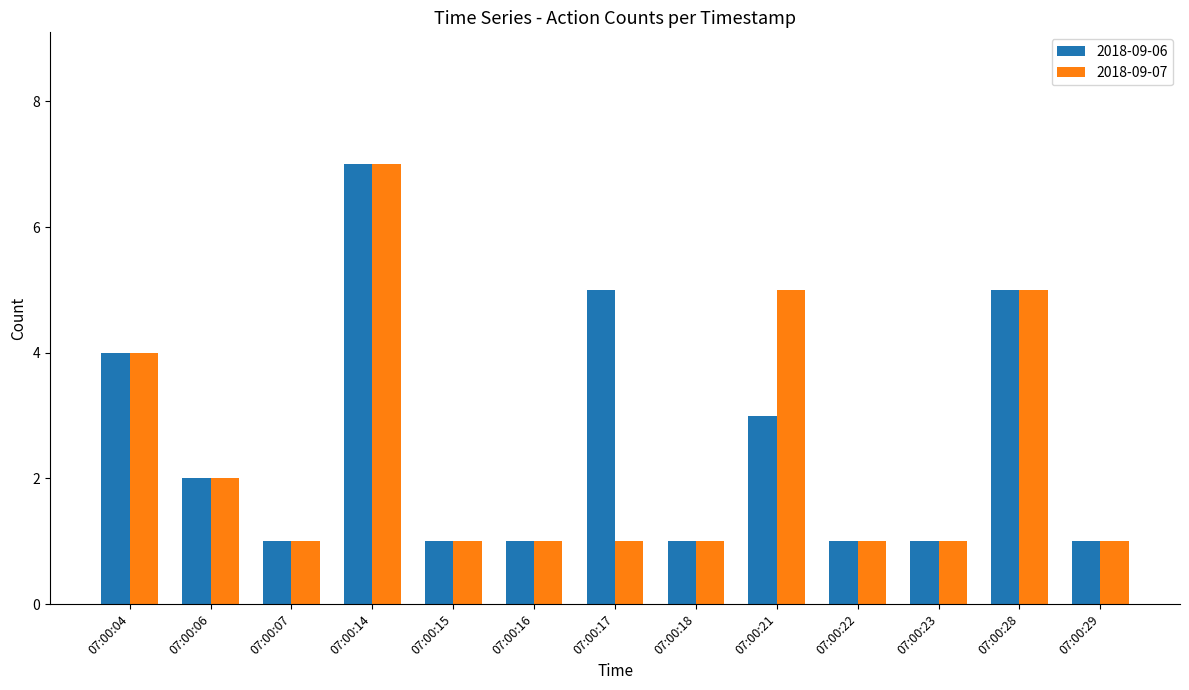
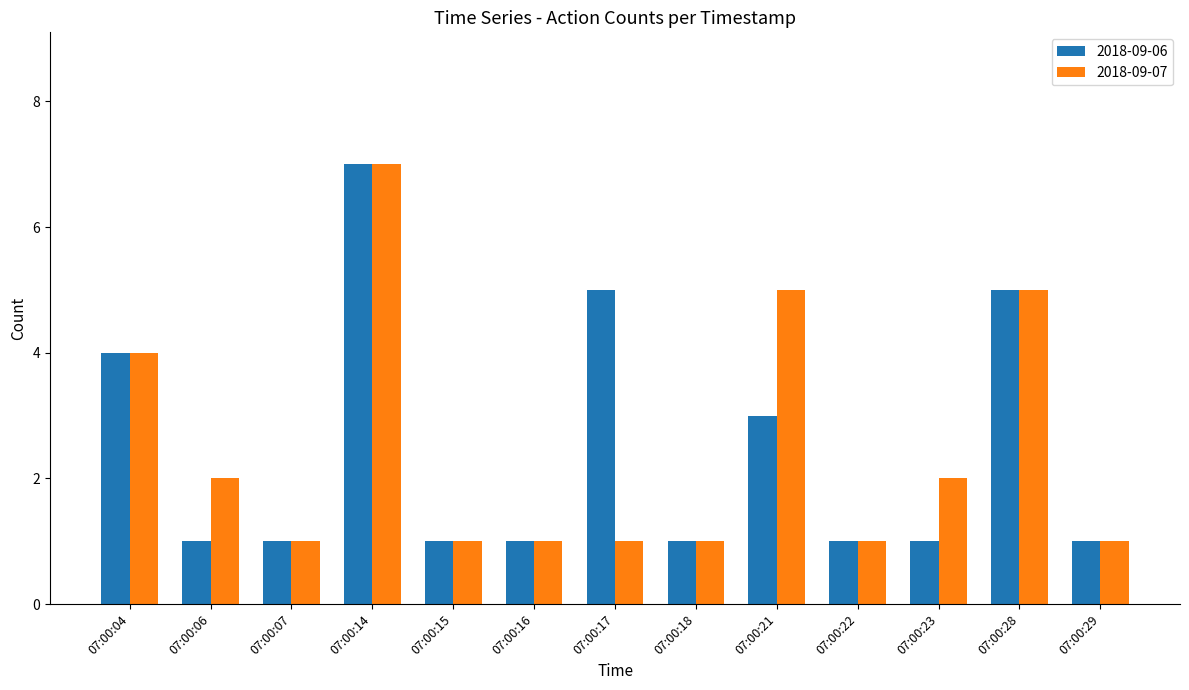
  {
    "2018-09-06": {
      "07:00:04": 4,
-     "07:00:06": 2,
+     "07:00:06": 1,
      "07:00:07": 1,
      "07:00:14": 7,
      "07:00:15": 1,
      "07:00:16": 1,
      "07:00:17": 5,
      "07:00:18": 1,
      "07:00:21": 3,
      "07:00:22": 1,
      "07:00:23": 1,
      "07:00:28": 5,
      "07:00:29": 1
    },
    "2018-09-07": {
      "07:00:04": 4,
      "07:00:06": 2,
      "07:00:07": 1,
      "07:00:14": 7,
      "07:00:15": 1,
      "07:00:16": 1,
      "07:00:17": 1,
      "07:00:18": 1,
      "07:00:21": 5,
      "07:00:22": 1,
-     "07:00:23": 1,
+     "07:00:23": 2,
      "07:00:28": 5,
      "07:00:29": 1
    }
  }
